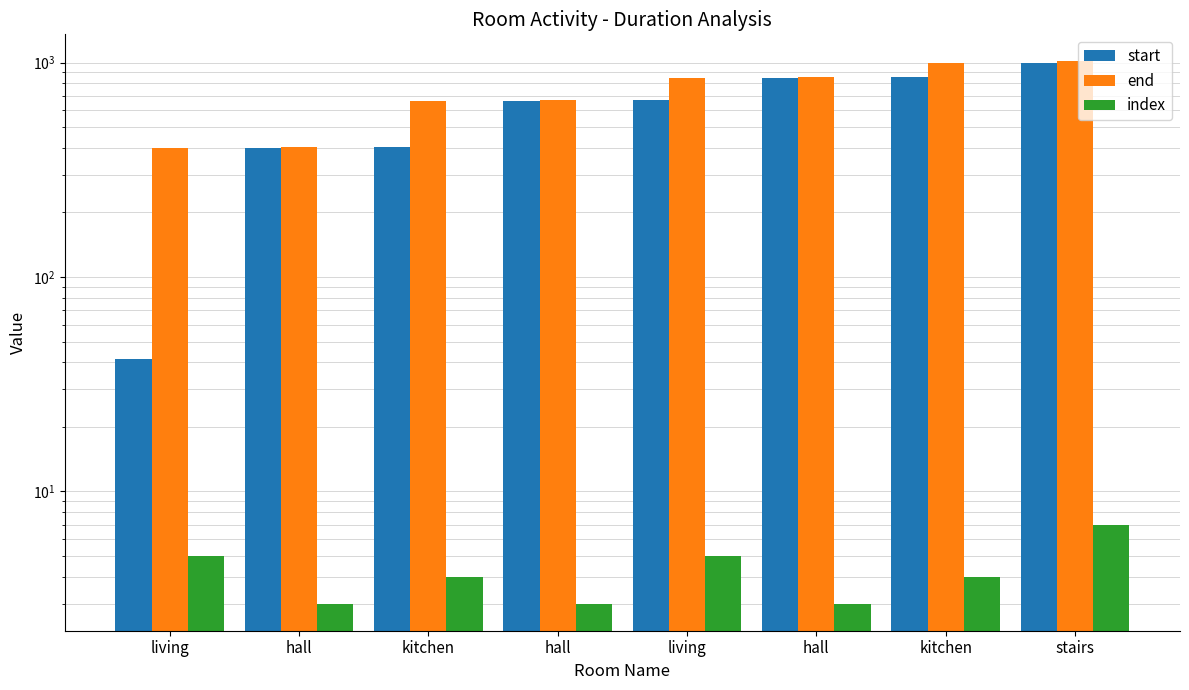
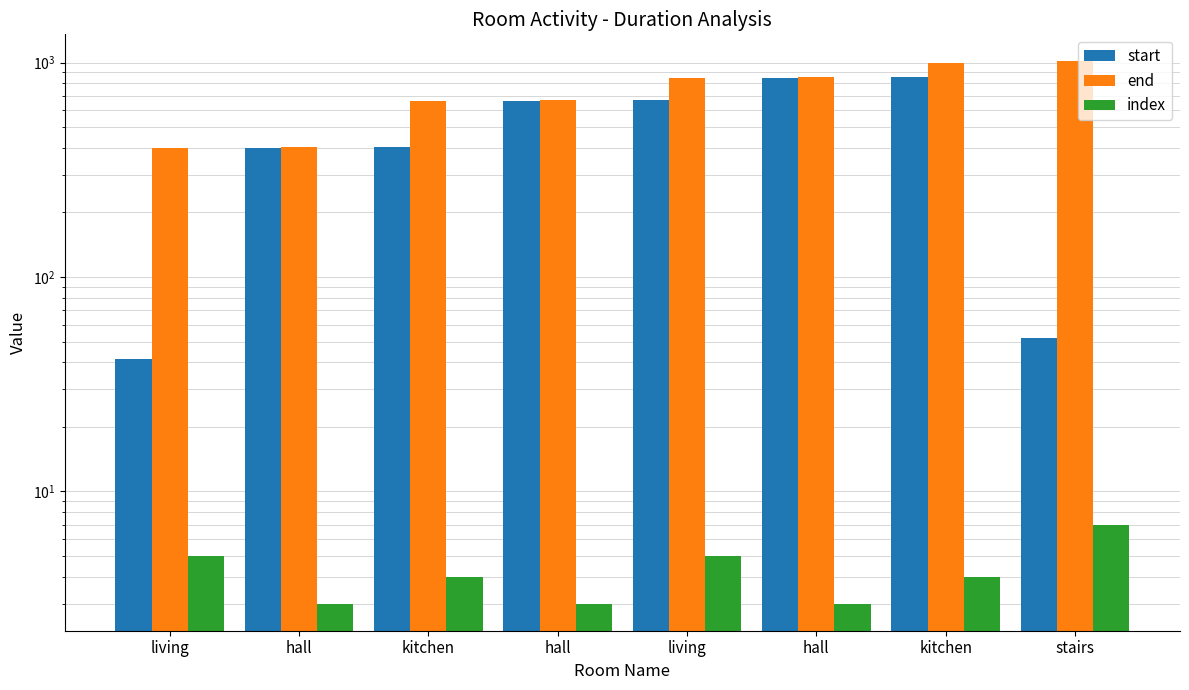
  {
    "start": {
-     "stairs": 1000
+     "stairs": 52
    },
    "end": {
      "stairs": 1000
    },
    "index": {
      "stairs": 7
    }
  }
